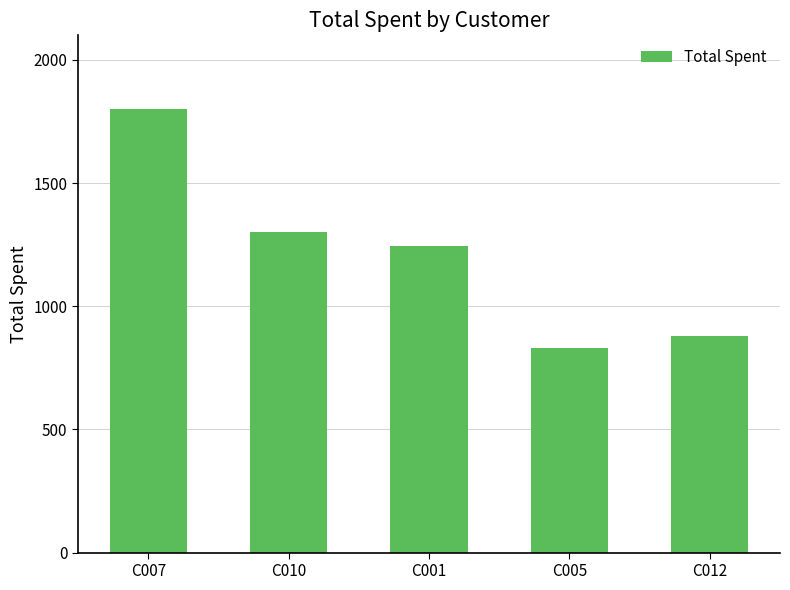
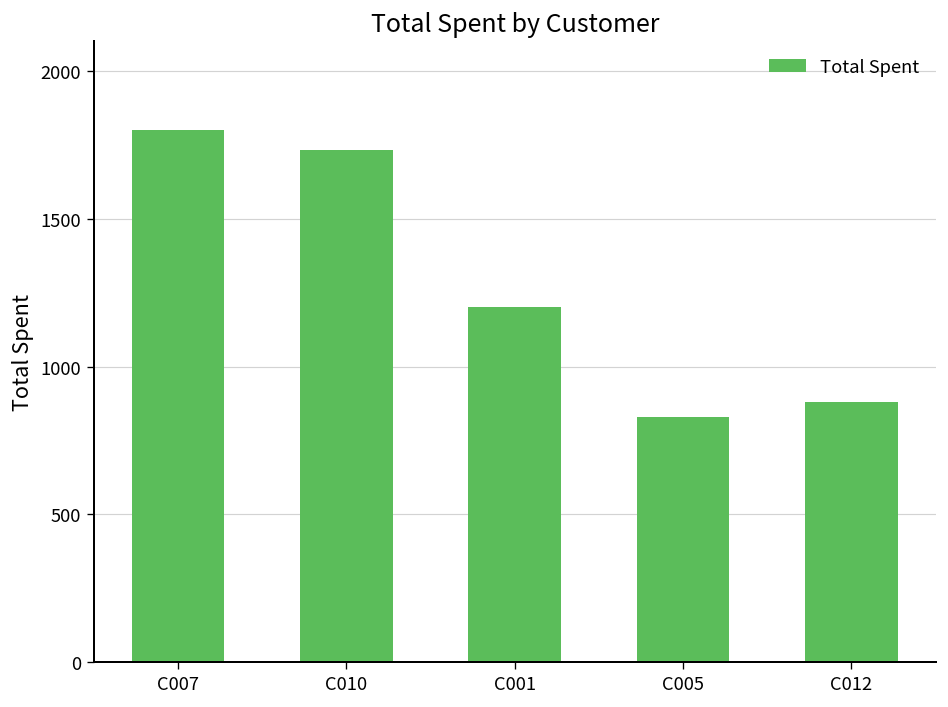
  {
    "C007": 1800,
-   "C010": 1300,
-   "C001": 1250,
+   "C010": 1730,
+   "C001": 1200,
    "C005": 830,
    "C012": 880
  }
